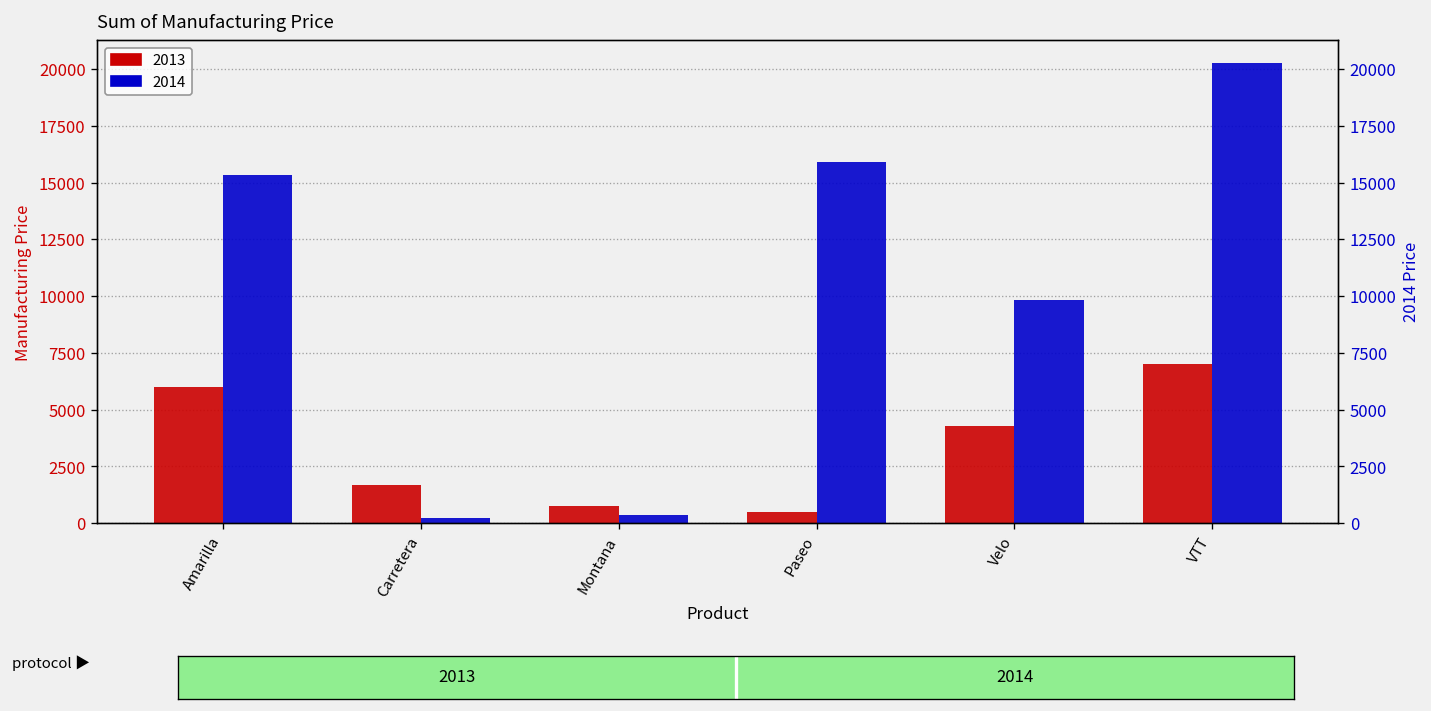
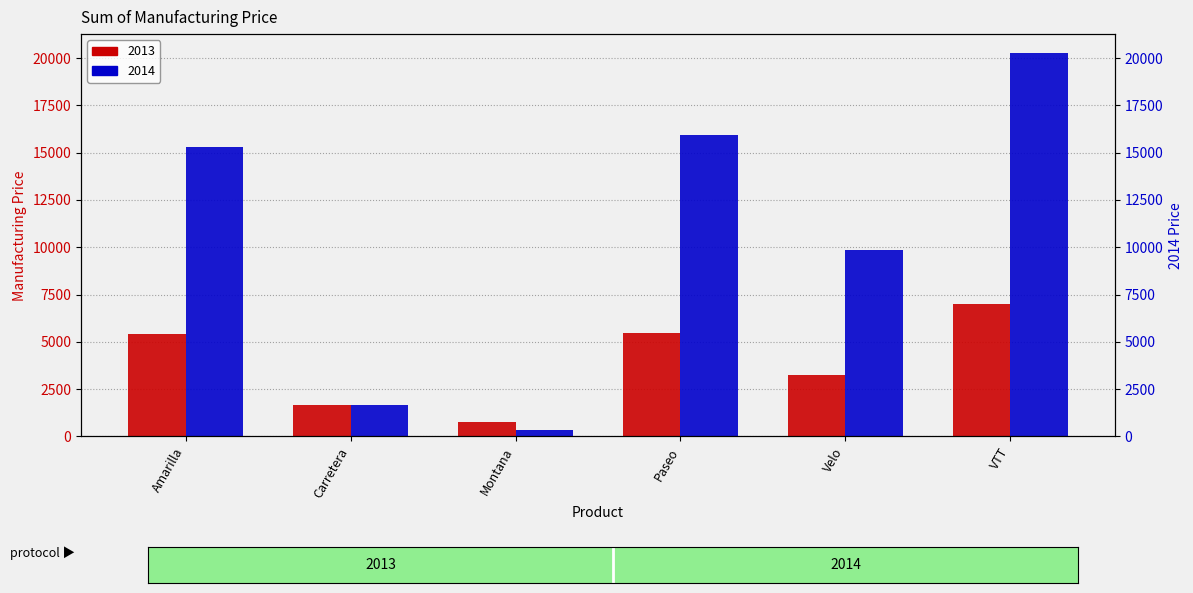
  {
    "2013": {
-     "Amarilla": 6000,
+     "Amarilla": 5400,
      "Carretera": 1700,
      "Montana": 800,
-     "Paseo": 500,
-     "Velo": 4300,
+     "Paseo": 5500,
+     "Velo": 3200,
      "VTT": 7000
    },
    "2014": {
      "Amarilla": 15300,
-     "Carretera": 200,
+     "Carretera": 1700,
      "Montana": 400,
      "Paseo": 15900,
      "Velo": 9800,
      "VTT": 20300
    }
  }
